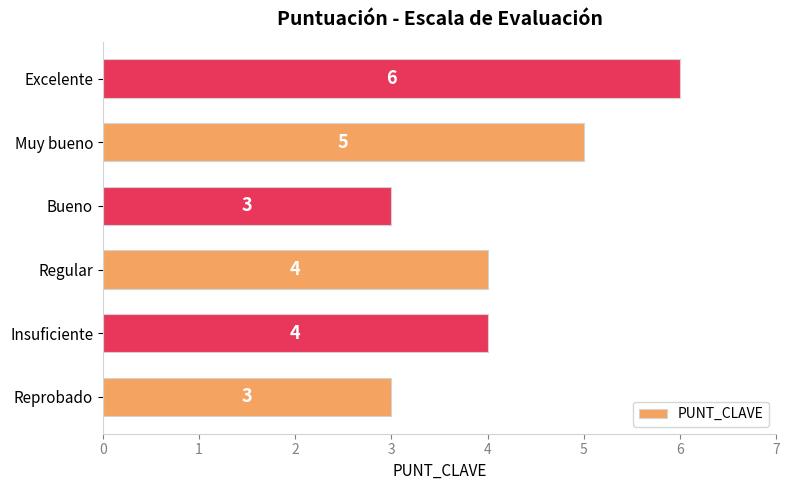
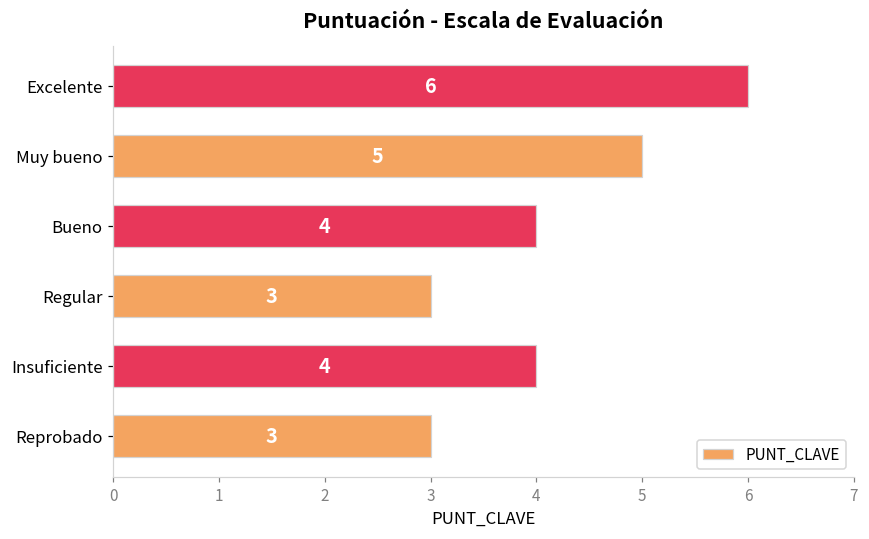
  {
    "Excelente": 6,
    "Muy bueno": 5,
-   "Bueno": 3,
-   "Regular": 4,
+   "Bueno": 4,
+   "Regular": 3,
    "Insuficiente": 4,
    "Reprobado": 3
  }
